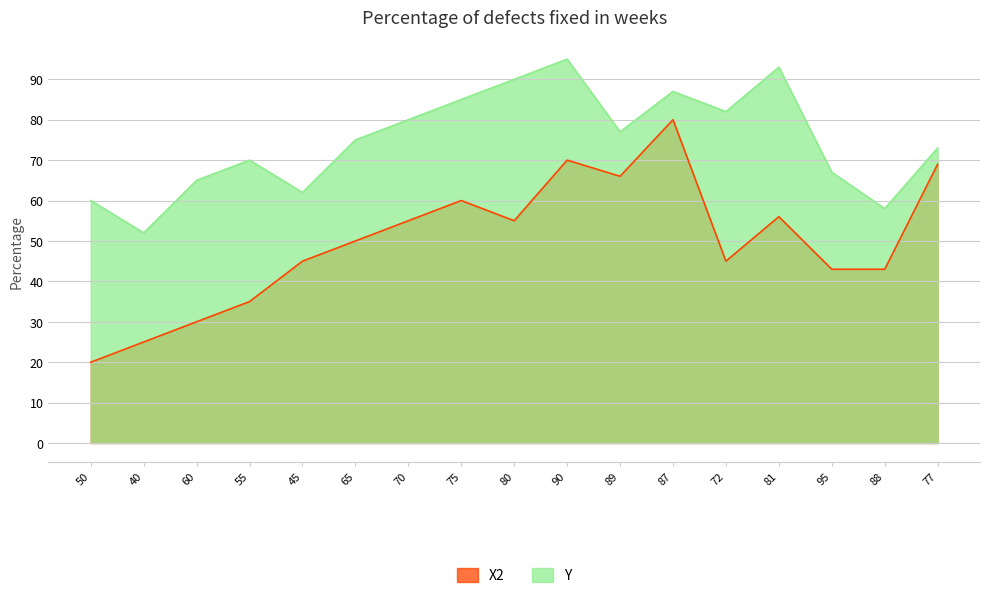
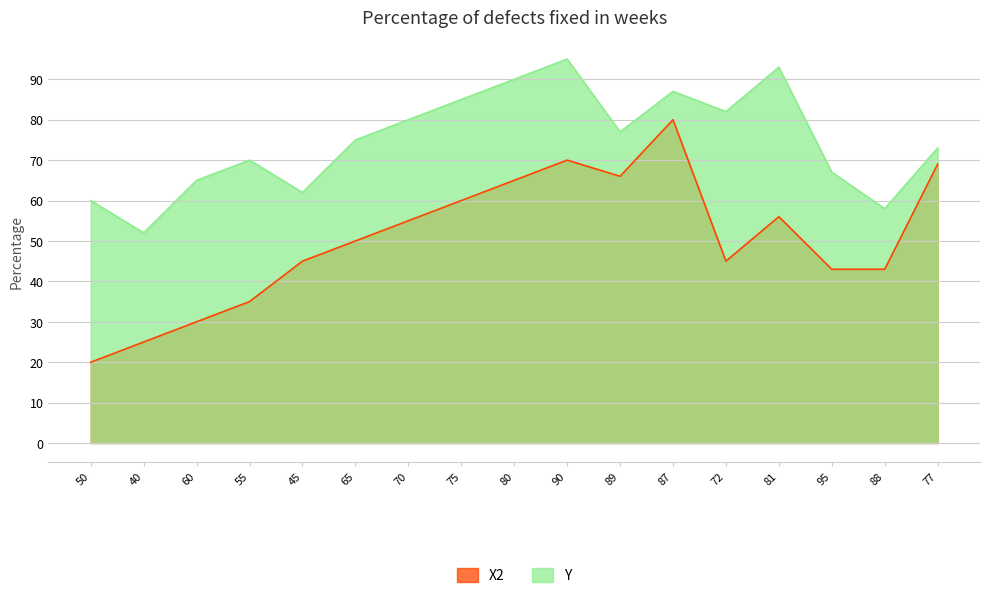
  {
    "X2": {
      "50": 20,
      "40": 25,
      "60": 30,
      "55": 35,
      "45": 45,
      "65": 50,
      "70": 55,
      "75": 60,
-     "80": 55,
+     "80": 65,
      "90": 70,
      "89": 66,
      "87": 80,
      "72": 45,
      "81": 56,
      "95": 43,
      "88": 43,
      "77": 69
    },
    "Y": {
      "50": 60,
      "40": 52,
      "60": 65,
      "55": 70,
      "45": 62,
      "65": 75,
      "70": 80,
      "75": 85,
      "80": 90,
      "90": 95,
      "89": 77,
      "87": 87,
      "72": 82,
      "81": 93,
      "95": 67,
      "88": 58,
      "77": 73
    }
  }
